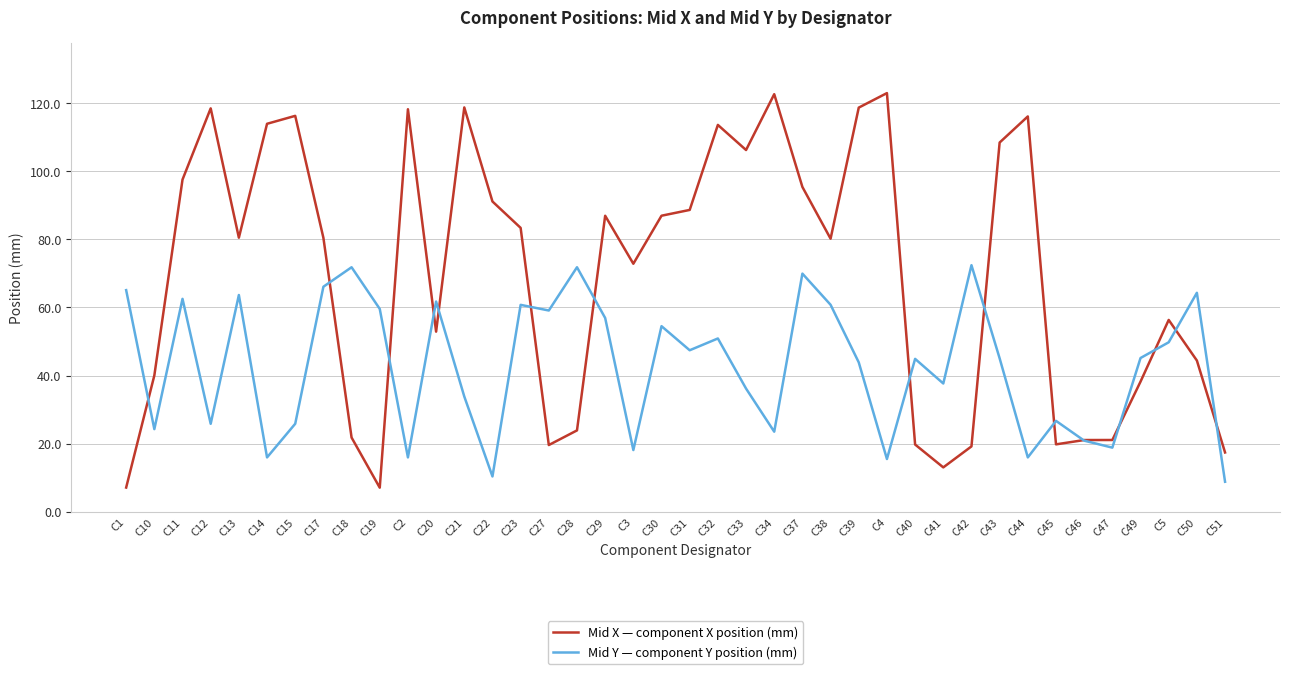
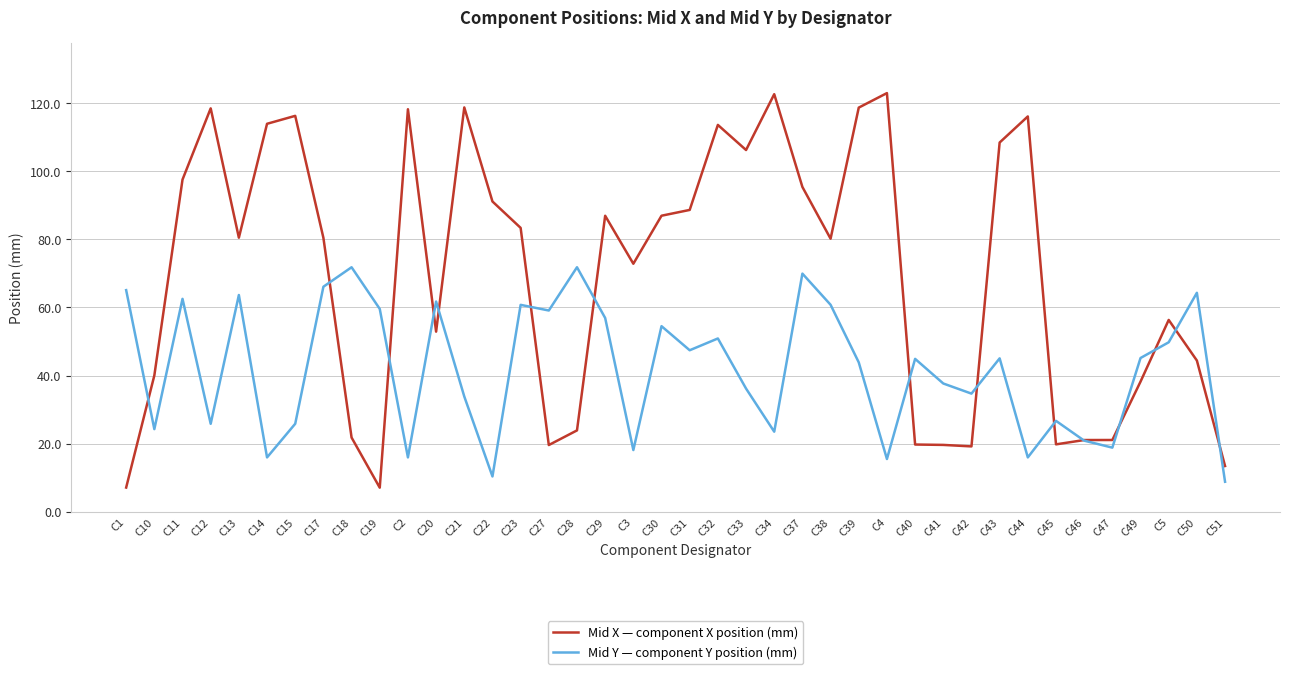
  {
    "Mid X — component X position (mm)": {
      "C1": 7,
      "C10": 40,
      "C11": 98,
      "C12": 118,
      "C13": 80,
      "C14": 114,
      "C15": 116,
      "C17": 80,
      "C18": 22,
      "C19": 7,
      "C2": 118,
      "C20": 53,
      "C21": 119,
      "C22": 91,
      "C23": 83,
      "C27": 20,
      "C28": 24,
      "C29": 87,
      "C3": 73,
      "C30": 87,
      "C31": 89,
      "C32": 114,
      "C33": 106,
      "C34": 123,
      "C37": 95,
      "C38": 80,
      "C39": 119,
      "C4": 123,
      "C40": 20,
-     "C41": 13,
+     "C41": 20,
      "C42": 19,
      "C43": 108,
      "C44": 116,
      "C45": 20,
      "C47": 21,
      "C49": 38,
      "C5": 56,
      "C50": 44,
-     "C51": 17
+     "C51": 13
    },
    "Mid Y — component Y position (mm)": {
      "C1": 65,
      "C10": 24,
      "C11": 63,
      "C12": 26,
      "C13": 64,
      "C14": 16,
      "C15": 26,
      "C17": 66,
      "C18": 72,
      "C19": 60,
      "C2": 16,
      "C20": 62,
      "C21": 34,
      "C22": 10,
      "C23": 61,
      "C27": 59,
      "C28": 72,
      "C29": 57,
      "C3": 18,
      "C30": 55,
      "C31": 47,
      "C32": 51,
      "C33": 36,
      "C34": 24,
      "C37": 70,
      "C38": 61,
      "C39": 44,
      "C4": 16,
      "C40": 45,
      "C41": 38,
-     "C42": 72,
+     "C42": 35,
      "C43": 45,
      "C44": 16,
      "C45": 27,
      "C47": 19,
      "C49": 45,
      "C5": 50,
      "C50": 64,
      "C51": 9
    }
  }
